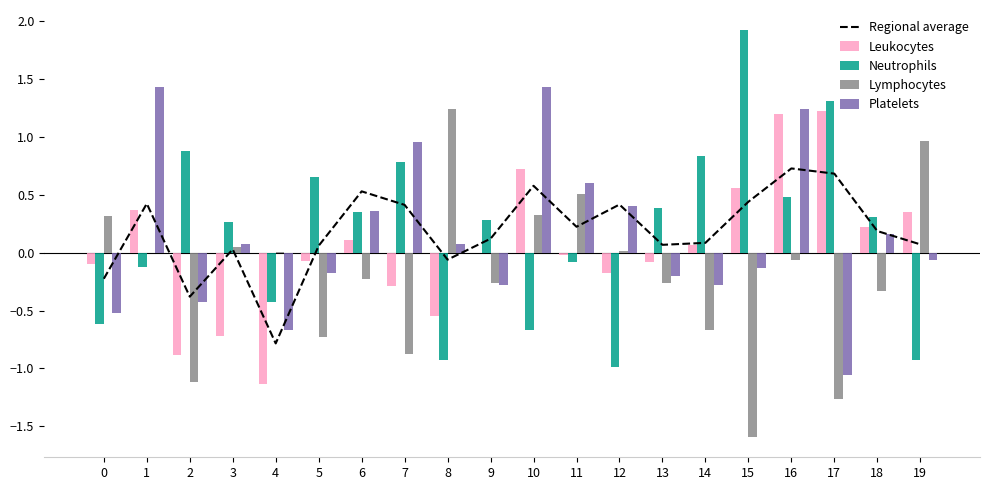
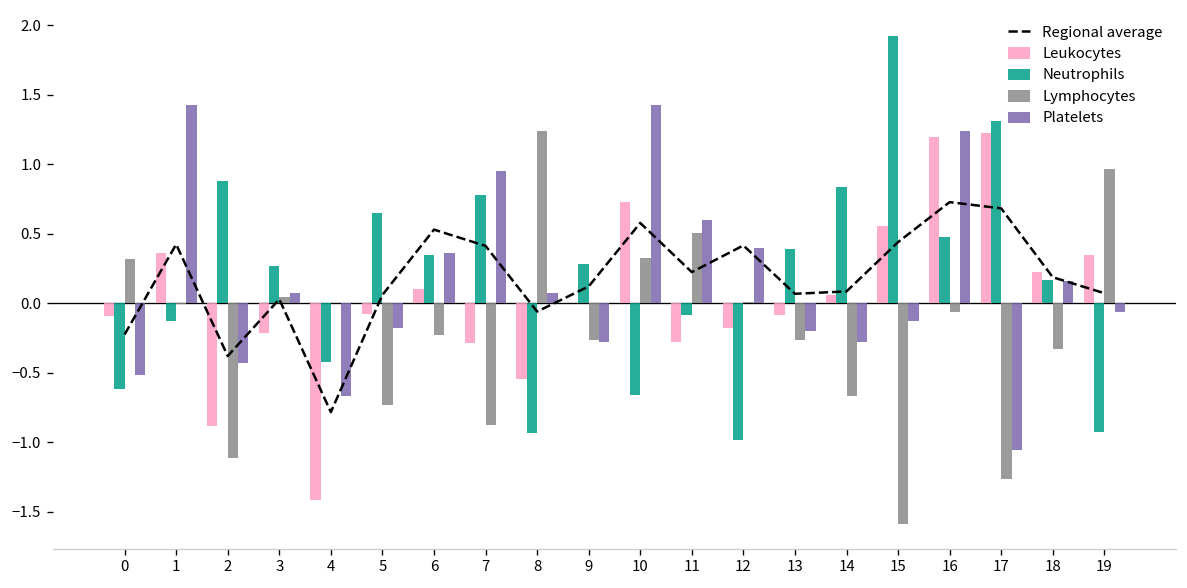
  {
    "Leukocytes": {
      "0": -0.09,
      "1": 0.36,
      "2": -0.88,
-     "3": -0.72,
-     "4": -1.13,
+     "3": -0.21,
+     "4": -1.42,
      "5": -0.08,
      "6": 0.11,
      "7": -0.29,
      "8": -0.55,
      "10": 0.73,
-     "11": -0.02,
+     "11": -0.28,
      "12": -0.18,
      "13": -0.08,
      "14": 0.06,
      "15": 0.56,
      "16": 1.20,
      "17": 1.22,
      "18": 0.23,
      "19": 0.35
    },
    "Regional average": {
      "0": -0.23,
      "1": 0.42,
      "2": -0.38,
      "3": 0.03,
      "4": -0.78,
      "5": 0.06,
      "6": 0.53,
      "7": 0.41,
      "8": -0.06,
      "9": 0.12,
      "10": 0.58,
      "11": 0.22,
      "12": 0.42,
      "13": 0.07,
      "14": 0.09,
      "15": 0.44,
      "16": 0.73,
      "17": 0.68,
      "18": 0.19,
      "19": 0.07
    },
    "Neutrophils": {
      "0": -0.62,
      "1": -0.13,
      "2": 0.88,
      "3": 0.27,
      "4": -0.42,
      "5": 0.65,
      "6": 0.35,
      "7": 0.78,
      "8": -0.93,
      "9": 0.28,
      "10": -0.66,
      "11": -0.08,
      "12": -0.99,
      "13": 0.39,
      "14": 0.84,
      "15": 1.92,
      "16": 0.48,
      "17": 1.31,
-     "18": 0.31,
+     "18": 0.17,
      "19": -0.93
    }
  }
